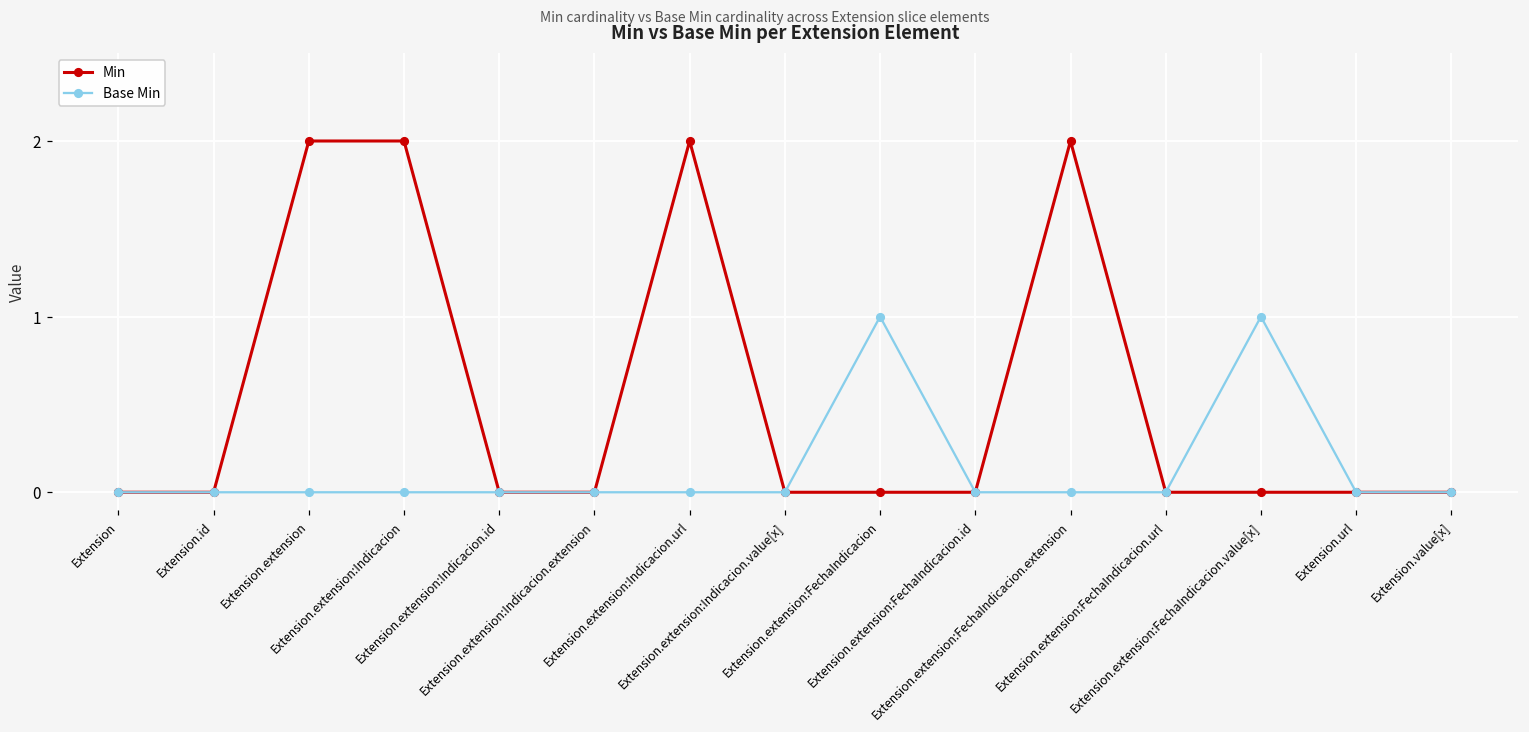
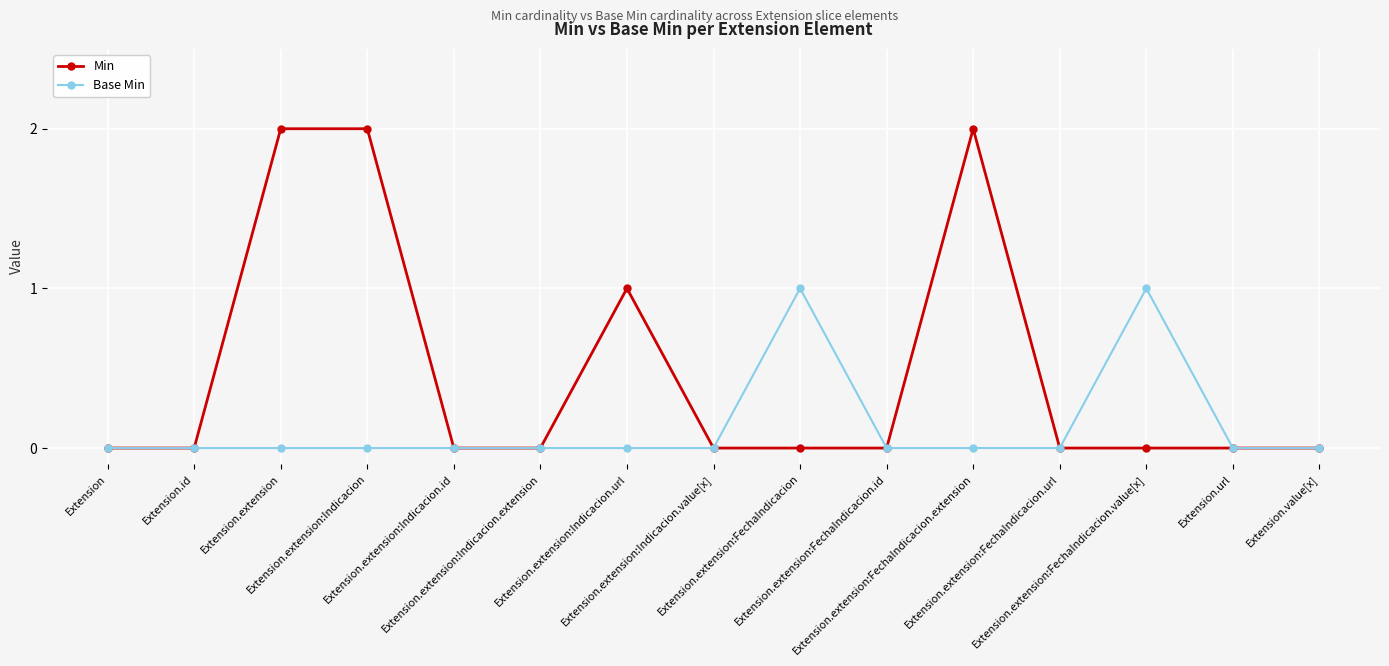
  {
    "Min": {
      "Extension.extension": 2,
      "Extension.extension:Indicacion": 2,
-     "Extension.extension:Indicacion.url": 2,
+     "Extension.extension:Indicacion.url": 1,
      "Extension.extension:FechaIndicacion": 0,
      "Extension.extension:FechaIndicacion.extension": 2,
      "Extension.extension:FechaIndicacion.value[x]": 0
    },
    "Base Min": {
      "Extension.extension": 0,
      "Extension.extension:Indicacion": 0,
      "Extension.extension:Indicacion.url": 0,
      "Extension.extension:FechaIndicacion": 1,
      "Extension.extension:FechaIndicacion.extension": 0,
      "Extension.extension:FechaIndicacion.value[x]": 1
    }
  }
